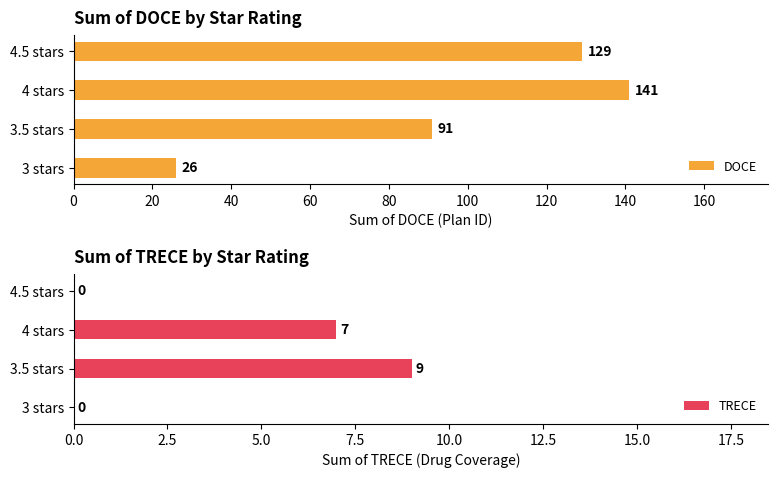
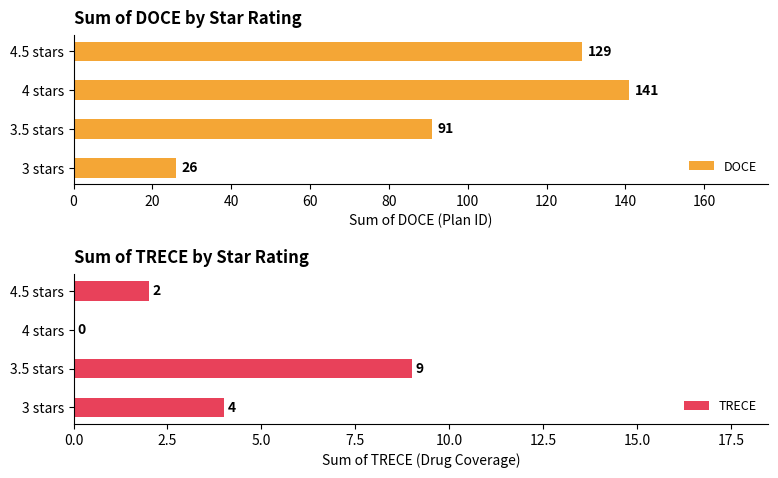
  {
    "Sum of DOCE by Star Rating": {
      "4.5 stars": 129,
      "4 stars": 141,
      "3.5 stars": 91,
      "3 stars": 26
    },
    "Sum of TRECE by Star Rating": {
-     "4.5 stars": 0,
-     "4 stars": 7,
+     "4.5 stars": 2,
+     "4 stars": 0,
      "3.5 stars": 9,
-     "3 stars": 0
+     "3 stars": 4
    }
  }
